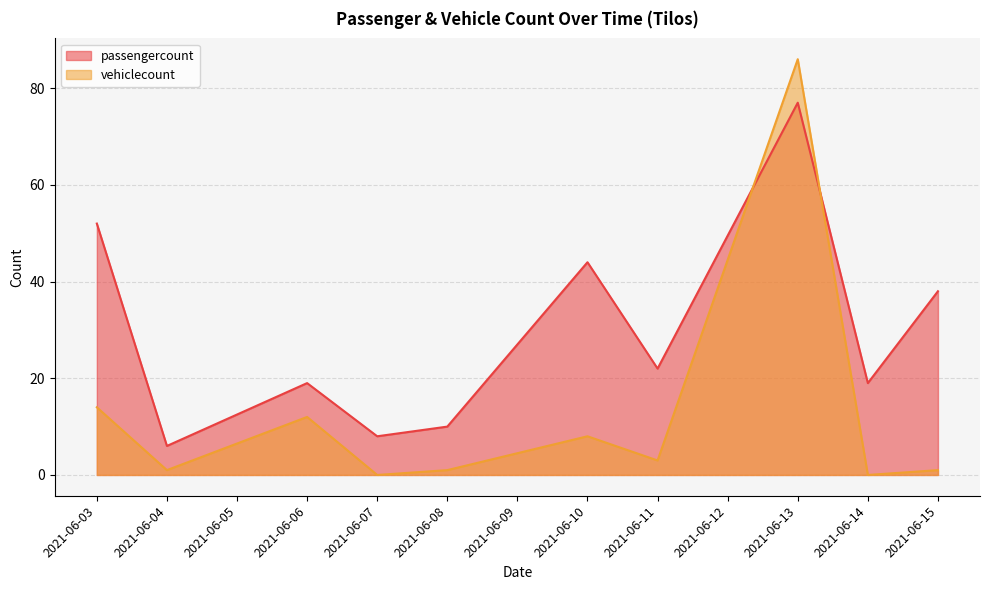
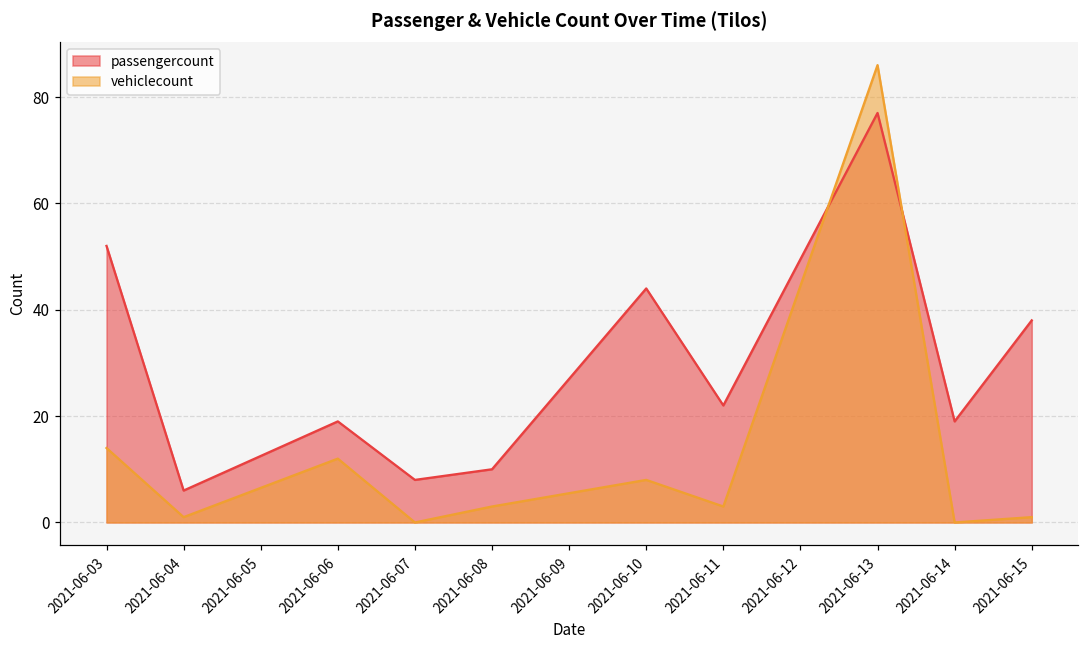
  {
    "passengercount": {
      "2021-06-03": 52,
      "2021-06-04": 6,
      "2021-06-06": 19,
      "2021-06-07": 8,
      "2021-06-08": 10,
      "2021-06-10": 44,
      "2021-06-11": 22,
      "2021-06-13": 77,
      "2021-06-14": 19,
      "2021-06-15": 38
    },
    "vehiclecount": {
      "2021-06-03": 14,
      "2021-06-04": 1,
      "2021-06-06": 12,
      "2021-06-07": 0,
-     "2021-06-08": 1,
+     "2021-06-08": 3,
      "2021-06-10": 8,
      "2021-06-11": 3,
      "2021-06-13": 86,
      "2021-06-14": 0,
      "2021-06-15": 1
    }
  }
